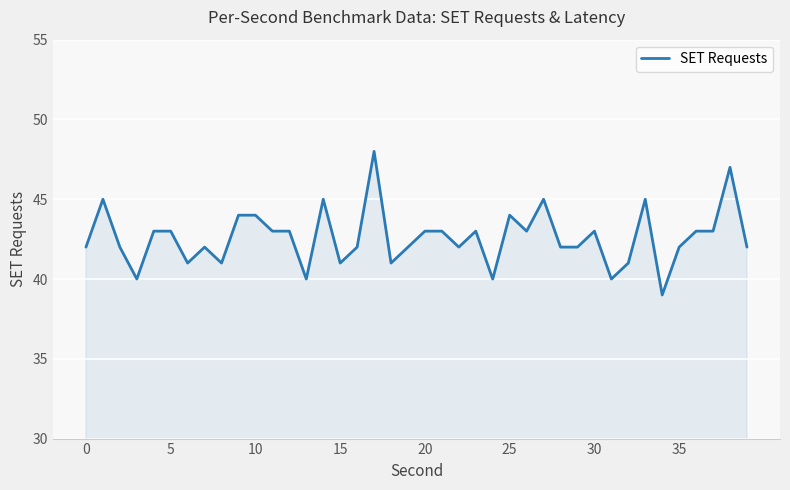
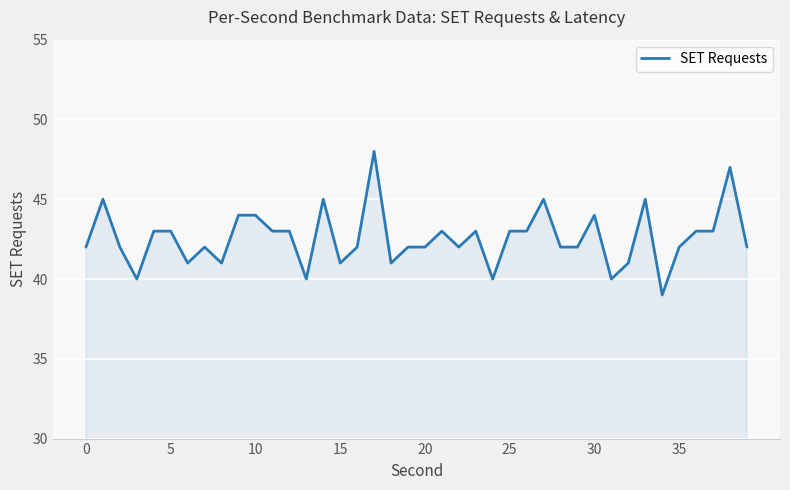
  {
    "0": 42,
    "5": 43,
    "10": 44,
    "15": 41,
-   "20": 43,
-   "25": 44,
-   "30": 43,
+   "20": 42,
+   "25": 43,
+   "30": 44,
    "35": 42
  }
